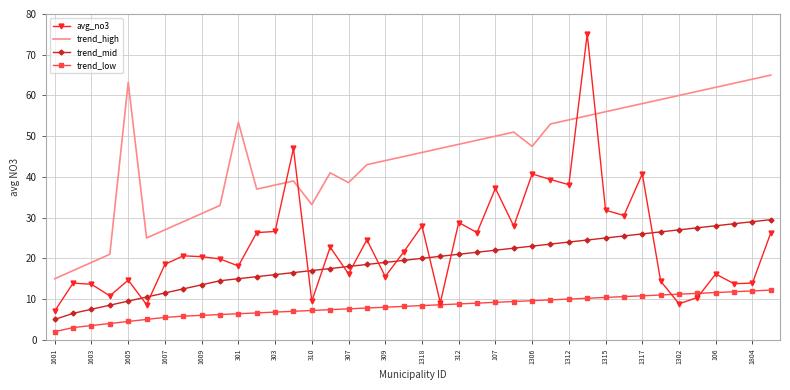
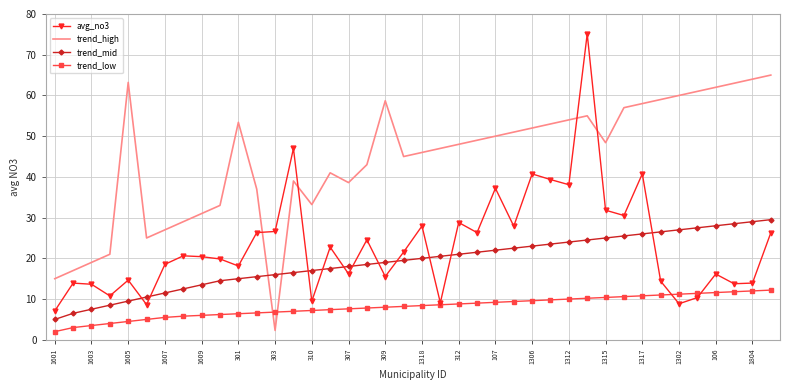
  {
    "trend_high": {
      "1601": 15,
      "1603": 19,
      "1605": 63,
      "1607": 27,
      "1609": 31,
      "301": 53,
-     "303": 38,
+     "303": 2,
      "310": 33,
      "307": 39,
-     "309": 44,
+     "309": 59,
      "1318": 46,
      "312": 48,
      "107": 50,
-     "1306": 48,
+     "1306": 52,
      "1312": 54,
-     "1315": 56,
+     "1315": 48,
      "1317": 58,
      "1302": 60,
      "106": 62,
      "1804": 64
    }
  }
